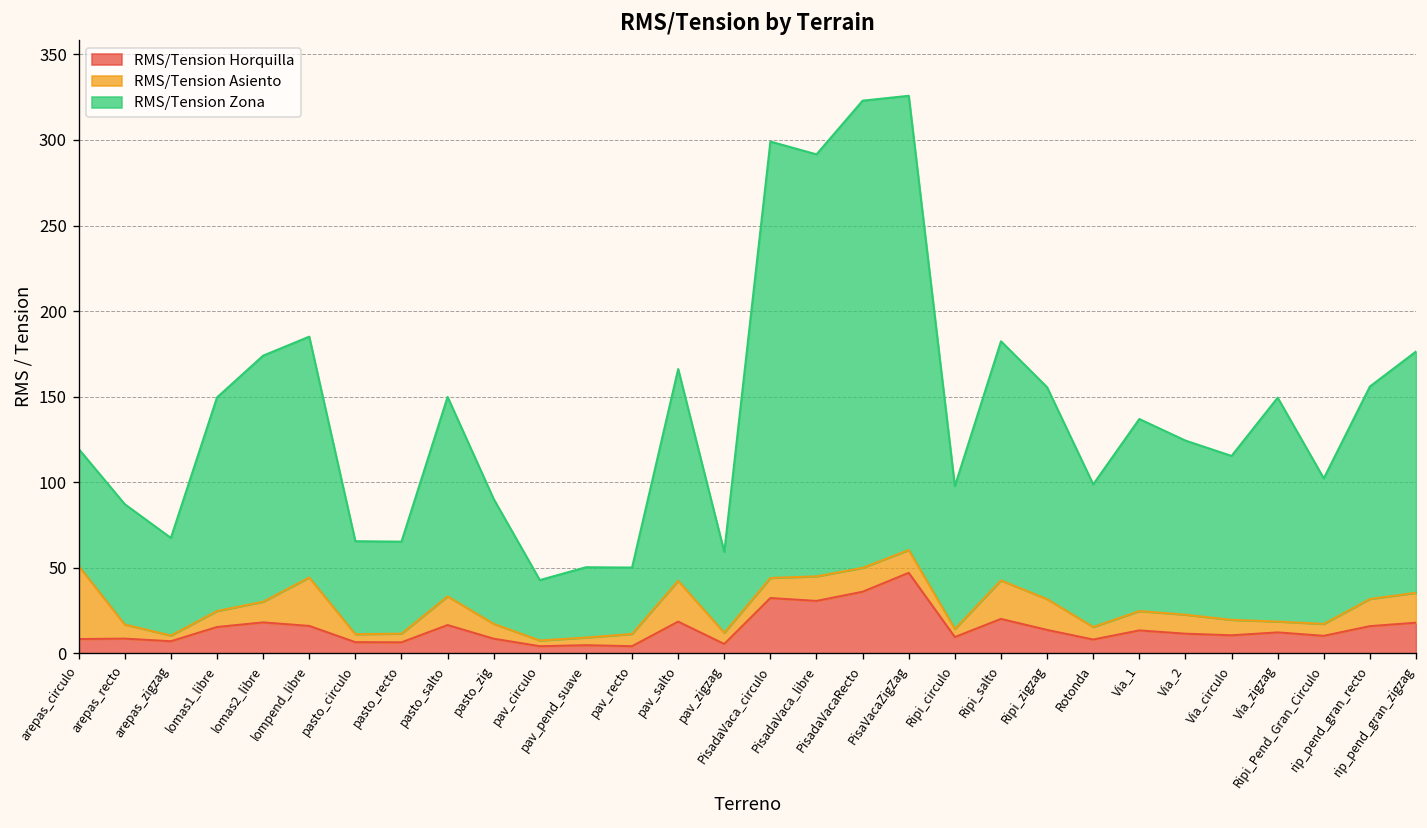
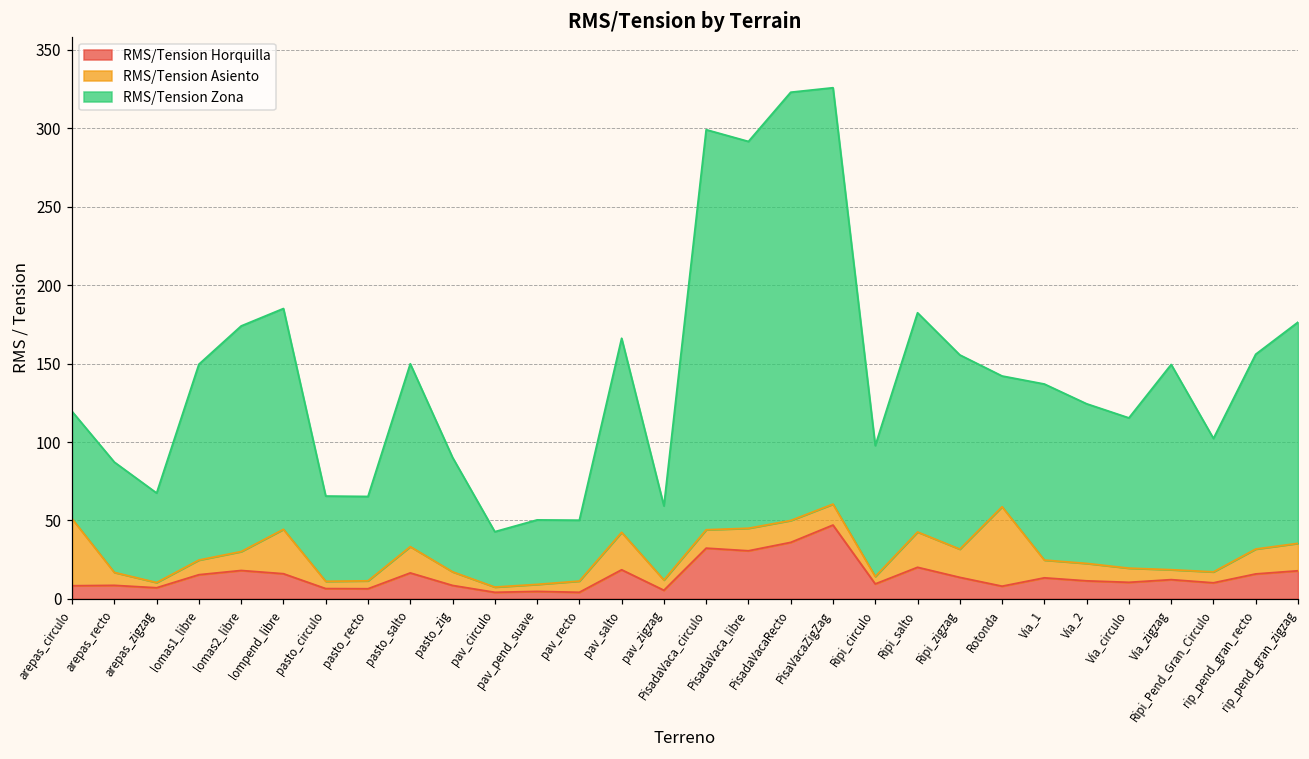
  {
    "RMS/Tension Horquilla": {
      "arepas_circulo": 8,
      "arepas_recto": 9,
      "arepas_zigzag": 7,
      "lomas1_libre": 15,
      "lomas2_libre": 18,
      "lompend_libre": 16,
      "pasto_circulo": 7,
      "pasto_recto": 6,
      "pasto_salto": 17,
      "pasto_zig": 9,
      "pav_circulo": 4,
      "pav_pend_suave": 5,
      "pav_recto": 4,
      "pav_salto": 19,
      "pav_zigzag": 5,
      "PisadaVaca_circulo": 32,
      "PisadaVaca_libre": 31,
      "PisadaVacaRecto": 36,
      "PisaVacaZigZag": 47,
      "Ripi_circulo": 9,
      "Ripi_salto": 20,
      "Ripi_zigzag": 14,
      "Rotonda": 8,
      "Via_1": 13,
      "Via_2": 11,
      "Via_circulo": 11,
      "Via_zigzag": 12,
      "Ripi_Pend_Gran_Circulo": 10,
      "rip_pend_gran_recto": 16,
      "rip_pend_gran_zigzag": 18
    },
    "RMS/Tension Asiento": {
      "arepas_circulo": 43,
      "arepas_recto": 8,
      "arepas_zigzag": 3,
      "lomas1_libre": 9,
      "lomas2_libre": 12,
      "lompend_libre": 28,
      "pasto_circulo": 5,
      "pasto_recto": 5,
      "pasto_salto": 17,
      "pasto_zig": 9,
      "pav_circulo": 3,
      "pav_pend_suave": 4,
      "pav_recto": 7,
      "pav_salto": 24,
      "pav_zigzag": 7,
      "PisadaVaca_circulo": 12,
      "PisadaVaca_libre": 14,
      "PisadaVacaRecto": 14,
      "PisaVacaZigZag": 13,
      "Ripi_circulo": 5,
      "Ripi_salto": 23,
      "Ripi_zigzag": 18,
-     "Rotonda": 7,
+     "Rotonda": 51,
      "Via_1": 11,
      "Via_2": 11,
      "Via_circulo": 9,
      "Via_zigzag": 6,
      "Ripi_Pend_Gran_Circulo": 7,
      "rip_pend_gran_recto": 16,
      "rip_pend_gran_zigzag": 17
    },
    "RMS/Tension Zona": {
      "arepas_circulo": 68,
      "arepas_recto": 70,
      "arepas_zigzag": 57,
      "lomas1_libre": 125,
      "lomas2_libre": 144,
      "lompend_libre": 141,
      "pasto_circulo": 54,
      "pasto_recto": 54,
      "pasto_salto": 117,
      "pasto_zig": 73,
      "pav_circulo": 35,
      "pav_pend_suave": 41,
      "pav_recto": 39,
      "pav_salto": 124,
      "pav_zigzag": 47,
      "PisadaVaca_circulo": 255,
      "PisadaVaca_libre": 247,
      "PisadaVacaRecto": 273,
      "PisaVacaZigZag": 265,
      "Ripi_circulo": 83,
      "Ripi_salto": 140,
      "Ripi_zigzag": 124,
      "Rotonda": 83,
      "Via_1": 112,
      "Via_2": 102,
      "Via_circulo": 96,
      "Via_zigzag": 131,
      "Ripi_Pend_Gran_Circulo": 85,
      "rip_pend_gran_recto": 124,
      "rip_pend_gran_zigzag": 141
    }
  }
